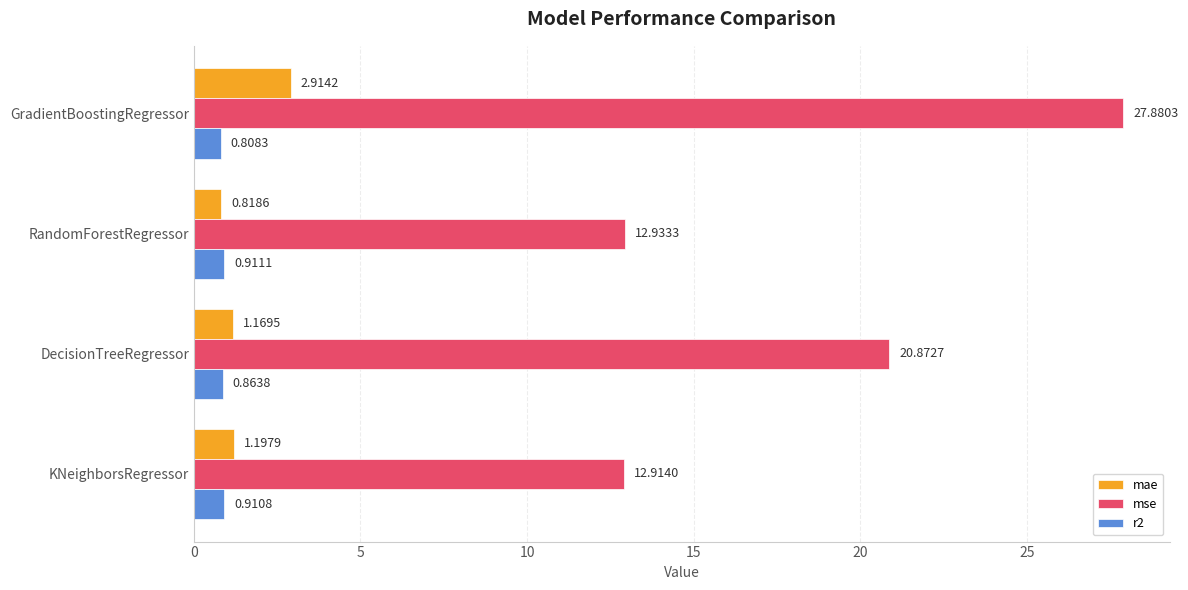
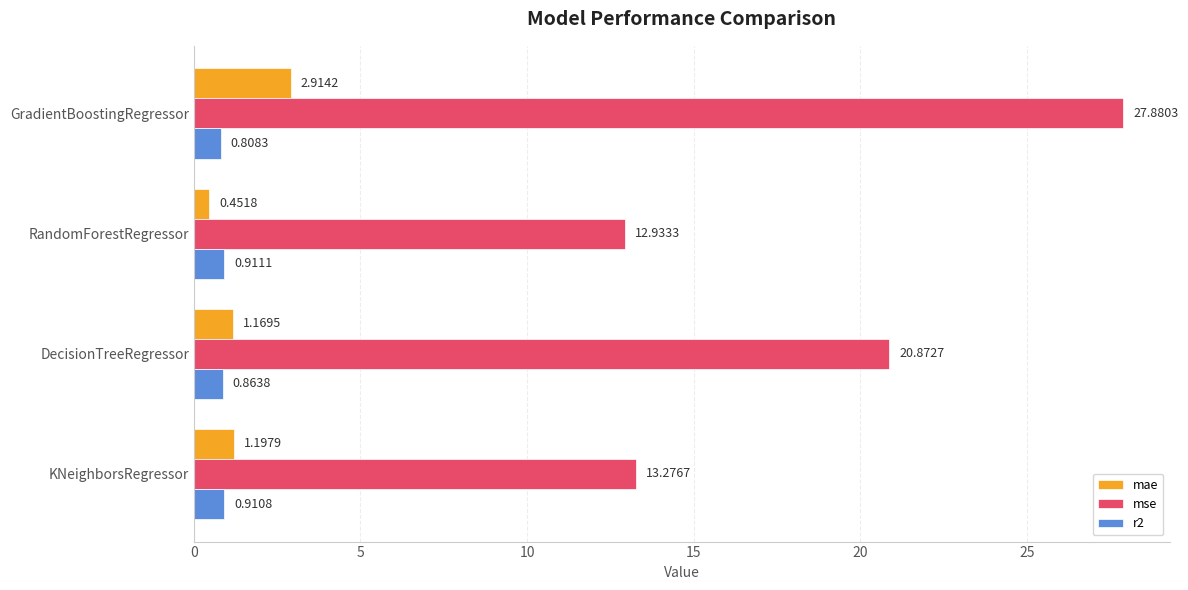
  {
    "mae": {
      "GradientBoostingRegressor": 2.9142,
-     "RandomForestRegressor": 0.8186,
+     "RandomForestRegressor": 0.4518,
      "DecisionTreeRegressor": 1.1695,
      "KNeighborsRegressor": 1.1979
    },
    "mse": {
      "GradientBoostingRegressor": 27.8803,
      "RandomForestRegressor": 12.9333,
      "DecisionTreeRegressor": 20.8727,
-     "KNeighborsRegressor": 12.9140
+     "KNeighborsRegressor": 13.2767
    },
    "r2": {
      "GradientBoostingRegressor": 0.8083,
      "RandomForestRegressor": 0.9111,
      "DecisionTreeRegressor": 0.8638,
      "KNeighborsRegressor": 0.9108
    }
  }
